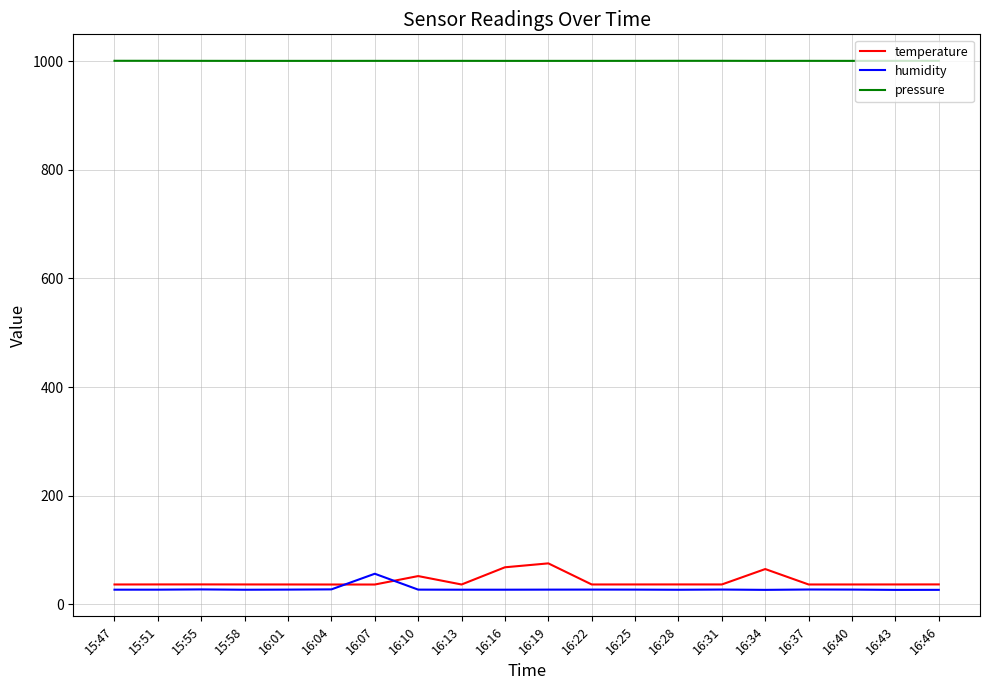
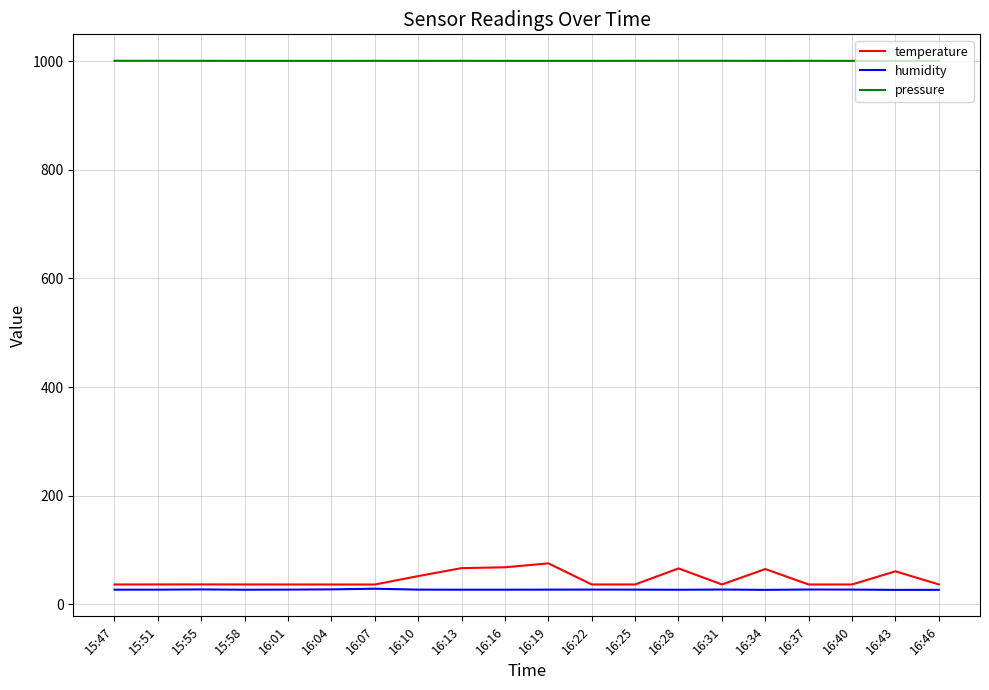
  {
    "temperature": {
      "15:47": 40,
      "15:51": 40,
      "15:55": 40,
      "15:58": 40,
      "16:01": 40,
      "16:04": 40,
      "16:07": 40,
      "16:10": 50,
-     "16:13": 40,
+     "16:13": 70,
      "16:16": 70,
      "16:19": 80,
      "16:22": 40,
      "16:25": 40,
-     "16:28": 40,
+     "16:28": 70,
      "16:31": 40,
      "16:34": 60,
      "16:37": 40,
      "16:40": 40,
-     "16:43": 40,
+     "16:43": 60,
      "16:46": 40
    },
    "humidity": {
      "15:47": 30,
      "15:51": 30,
      "15:55": 30,
      "15:58": 30,
      "16:01": 30,
      "16:04": 30,
-     "16:07": 60,
+     "16:07": 30,
      "16:10": 30,
      "16:13": 30,
      "16:16": 30,
      "16:19": 30,
      "16:22": 30,
      "16:25": 30,
      "16:28": 30,
      "16:31": 30,
      "16:34": 30,
      "16:37": 30,
      "16:40": 30,
      "16:43": 30,
      "16:46": 30
    },
    "pressure": {
      "15:47": 1000,
      "15:51": 1000,
      "15:55": 1000,
      "15:58": 1000,
      "16:01": 1000,
      "16:04": 1000,
      "16:07": 1000,
      "16:10": 1000,
      "16:13": 1000,
      "16:16": 1000,
      "16:19": 1000,
      "16:22": 1000,
      "16:25": 1000,
      "16:28": 1000,
      "16:31": 1000,
      "16:34": 1000,
      "16:37": 1000,
      "16:40": 1000
    }
  }
